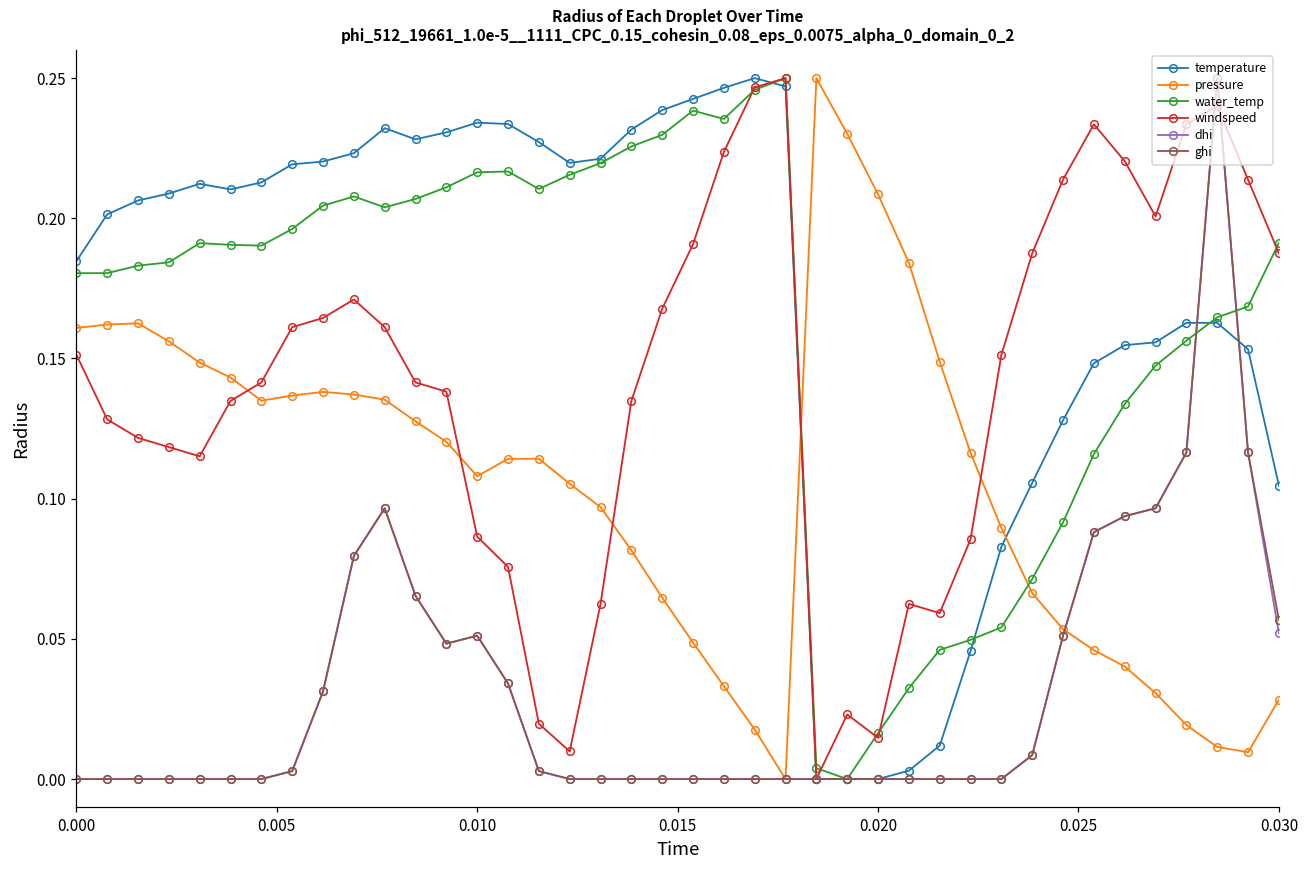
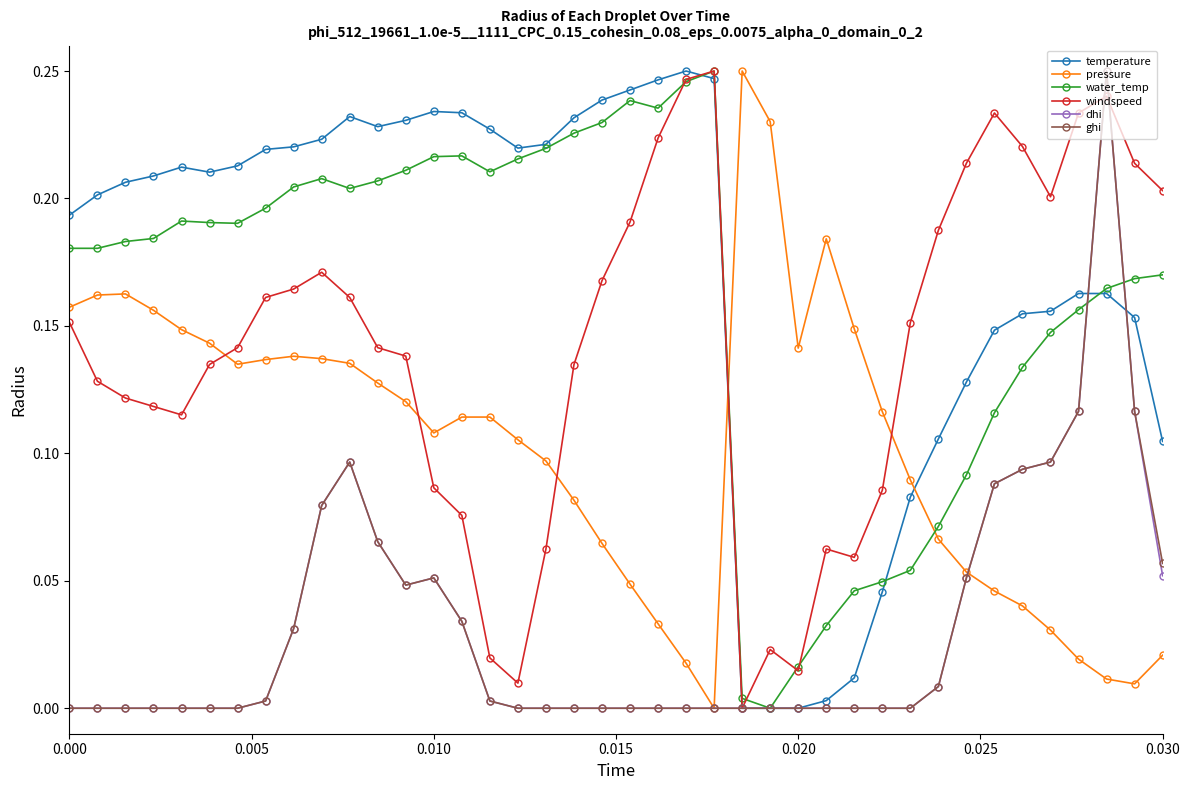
  {
    "temperature": {
-     "0.000": 0.185,
+     "0.000": 0.193,
      "0.010": 0.234,
      "0.030": 0.105
    },
    "pressure": {
-     "0.000": 0.161,
+     "0.000": 0.157,
      "0.010": 0.108,
-     "0.020": 0.209,
-     "0.030": 0.028
+     "0.020": 0.141,
+     "0.030": 0.021
    },
    "water_temp": {
      "0.000": 0.180,
      "0.010": 0.216,
      "0.020": 0.016,
-     "0.030": 0.191
+     "0.030": 0.170
    },
    "windspeed": {
      "0.000": 0.151,
      "0.010": 0.086,
      "0.020": 0.015,
-     "0.030": 0.187
+     "0.030": 0.203
    },
    "dhi": {
      "0.030": 0.052
    },
    "ghi": {
      "0.030": 0.057
    }
  }
